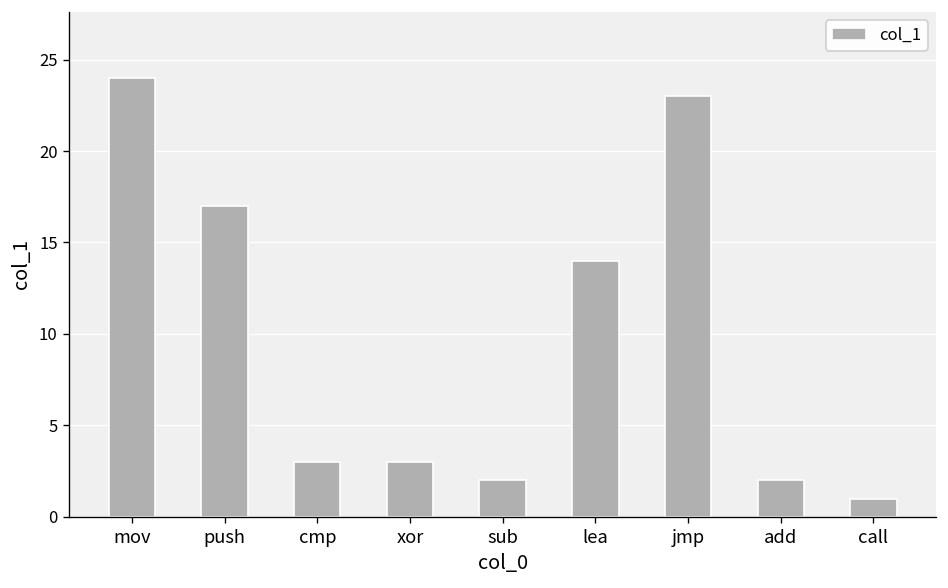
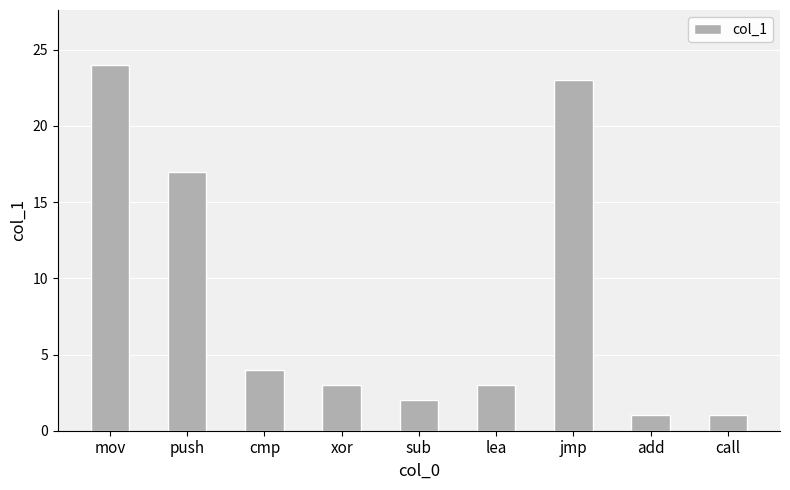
  {
    "mov": 24,
    "push": 17,
-   "cmp": 3,
+   "cmp": 4,
    "xor": 3,
    "sub": 2,
-   "lea": 14,
+   "lea": 3,
    "jmp": 23,
-   "add": 2,
+   "add": 1,
    "call": 1
  }
